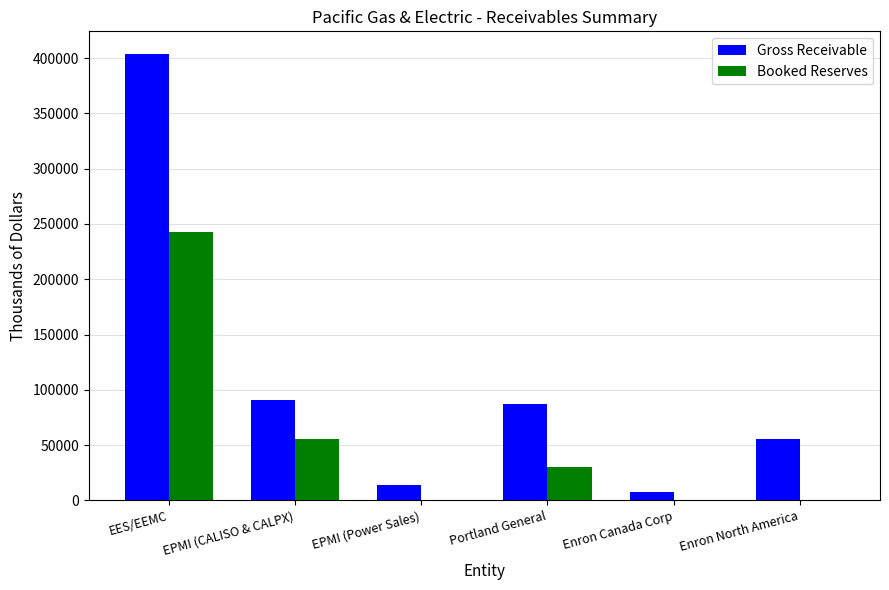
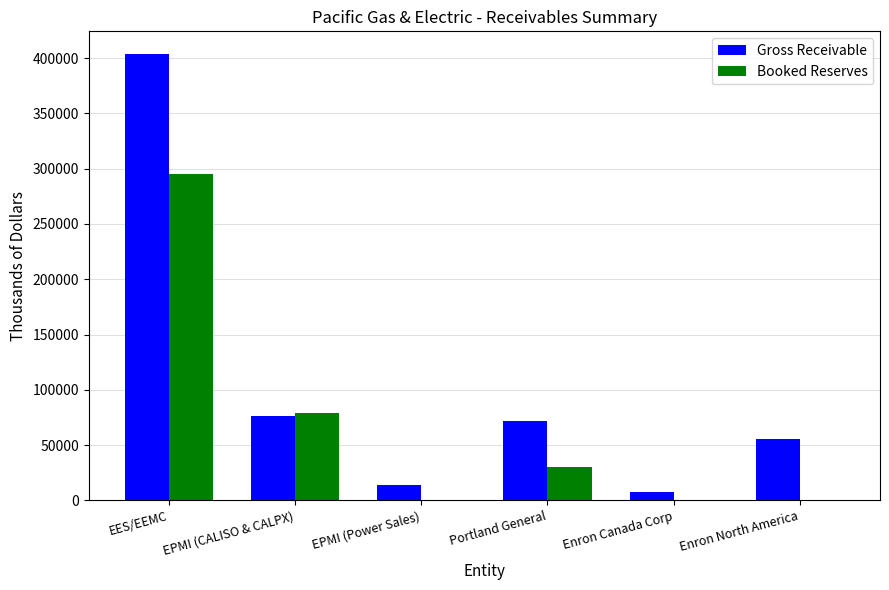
  {
    "Gross Receivable": {
      "EES/EEMC": 404000,
-     "EPMI (CALISO & CALPX)": 90000,
+     "EPMI (CALISO & CALPX)": 77000,
      "EPMI (Power Sales)": 14000,
-     "Portland General": 87000,
+     "Portland General": 72000,
      "Enron Canada Corp": 7000,
      "Enron North America": 55000
    },
    "Booked Reserves": {
-     "EES/EEMC": 242000,
-     "EPMI (CALISO & CALPX)": 56000,
+     "EES/EEMC": 295000,
+     "EPMI (CALISO & CALPX)": 79000,
      "EPMI (Power Sales)": 0,
      "Portland General": 30000,
      "Enron Canada Corp": 0,
      "Enron North America": 0
    }
  }
